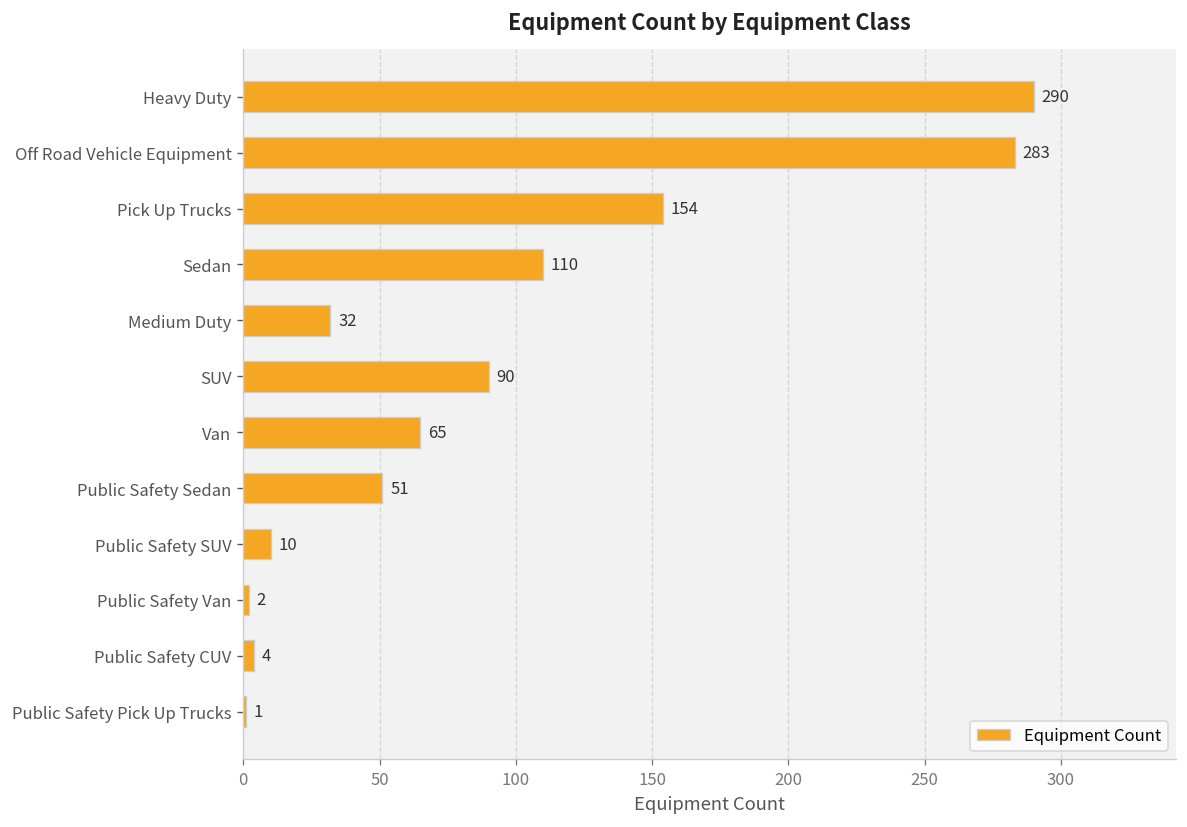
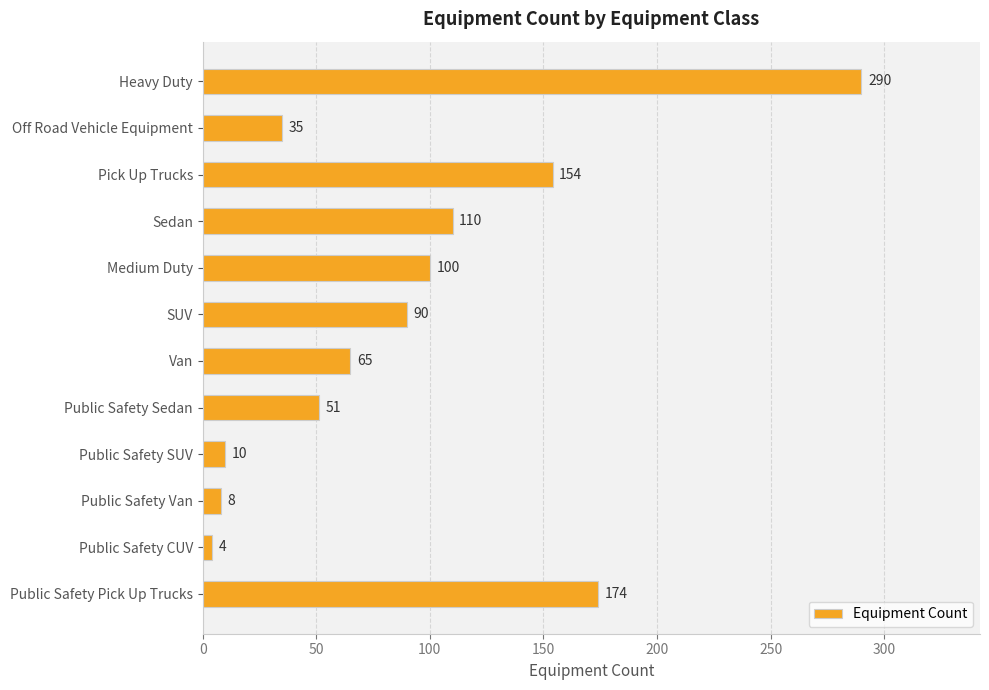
  {
    "Heavy Duty": 290,
-   "Off Road Vehicle Equipment": 283,
+   "Off Road Vehicle Equipment": 35,
    "Pick Up Trucks": 154,
    "Sedan": 110,
-   "Medium Duty": 32,
+   "Medium Duty": 100,
    "SUV": 90,
    "Van": 65,
    "Public Safety Sedan": 51,
    "Public Safety SUV": 10,
-   "Public Safety Van": 2,
+   "Public Safety Van": 8,
    "Public Safety CUV": 4,
-   "Public Safety Pick Up Trucks": 1
+   "Public Safety Pick Up Trucks": 174
  }
